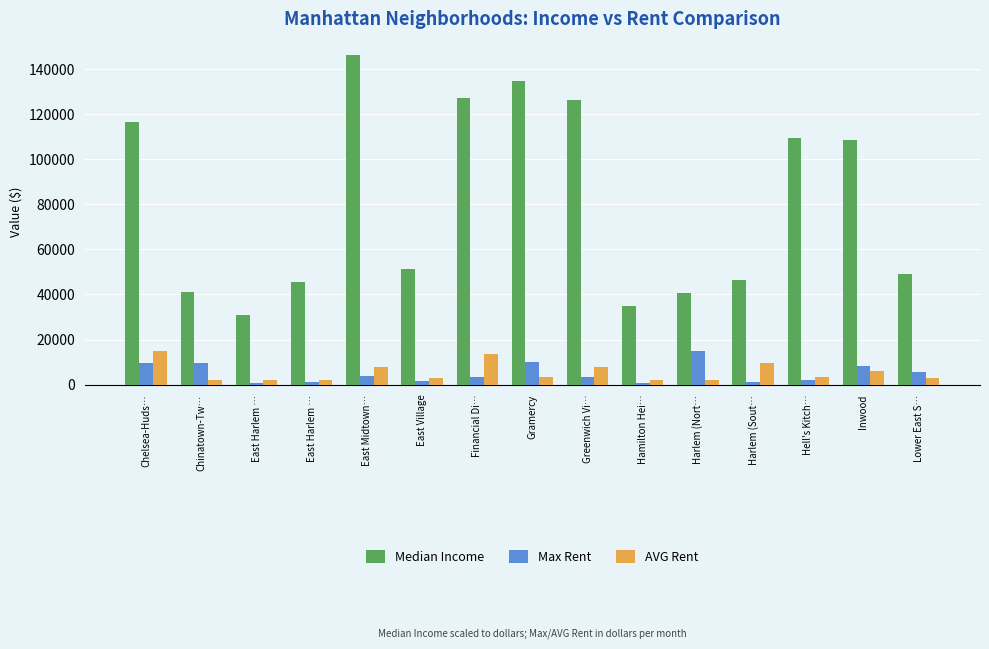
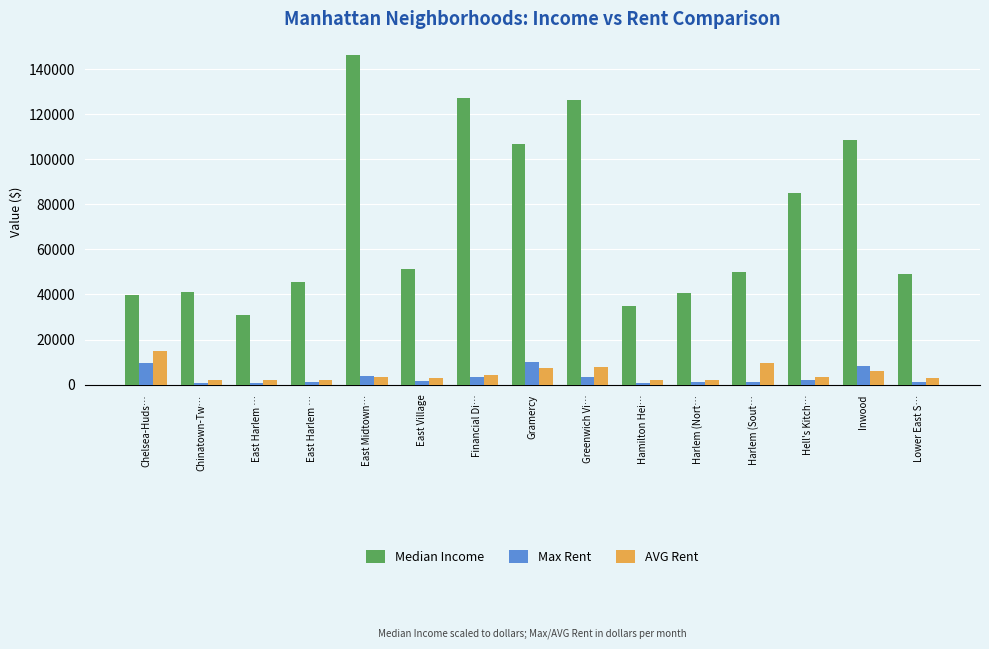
  {
    "Median Income": {
-     "Chelsea-Huds…": 117000,
+     "Chelsea-Huds…": 40000,
      "Chinatown-Tw…": 41000,
      "East Midtown…": 146000,
      "East Village": 51000,
      "Financial Di…": 127000,
-     "Gramercy": 135000,
+     "Gramercy": 107000,
      "Greenwich Vi…": 126000,
      "Hamilton Hei…": 35000,
      "Harlem (Nort…": 41000,
-     "Harlem (Sout…": 46000,
-     "Hell's Kitch…": 109000,
+     "Harlem (Sout…": 50000,
+     "Hell's Kitch…": 85000,
      "Inwood": 108000,
      "Lower East S…": 49000
    },
    "Max Rent": {
      "Chelsea-Huds…": 10000,
-     "Chinatown-Tw…": 10000,
+     "Chinatown-Tw…": 1000,
      "East Midtown…": 4000,
      "East Village": 2000,
      "Financial Di…": 3000,
      "Gramercy": 10000,
      "Greenwich Vi…": 3000,
-     "Harlem (Nort…": 15000,
+     "Harlem (Nort…": 1000,
      "Harlem (Sout…": 1000,
      "Hell's Kitch…": 2000,
      "Inwood": 8000,
-     "Lower East S…": 5000
+     "Lower East S…": 1000
    },
    "AVG Rent": {
      "Chelsea-Huds…": 15000,
      "Chinatown-Tw…": 2000,
-     "East Midtown…": 8000,
+     "East Midtown…": 3000,
      "East Village": 3000,
-     "Financial Di…": 14000,
-     "Gramercy": 3000,
+     "Financial Di…": 4000,
+     "Gramercy": 7000,
      "Greenwich Vi…": 8000,
      "Hamilton Hei…": 2000,
      "Harlem (Nort…": 2000,
      "Harlem (Sout…": 10000,
      "Hell's Kitch…": 3000,
      "Inwood": 6000,
      "Lower East S…": 3000
    }
  }
